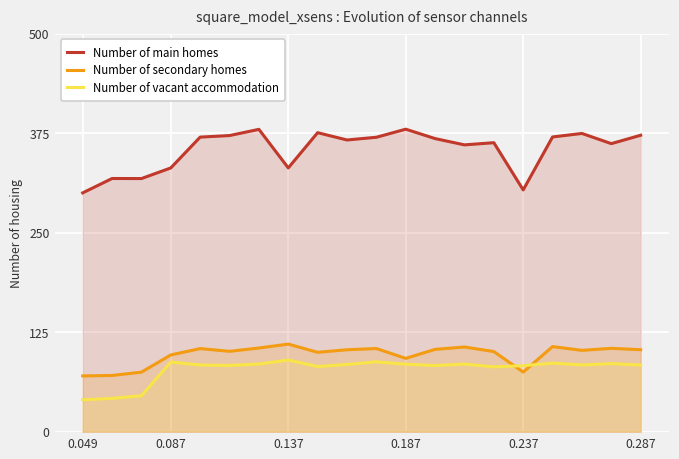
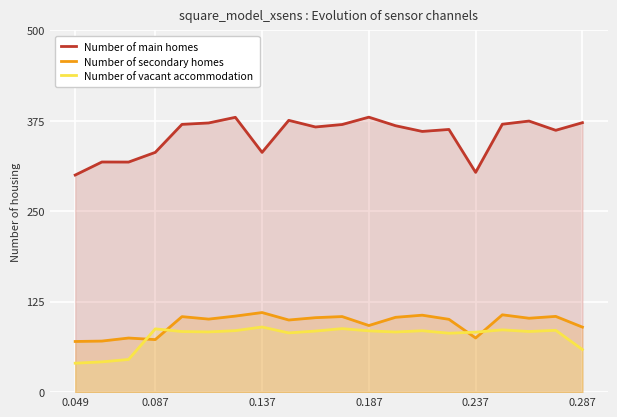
  {
    "Number of main homes": {
      "0.049": 300,
      "0.087": 330,
      "0.137": 330,
      "0.187": 380,
      "0.237": 300,
      "0.287": 370
    },
    "Number of secondary homes": {
      "0.049": 70,
-     "0.087": 100,
+     "0.087": 70,
      "0.137": 110,
      "0.187": 90,
      "0.237": 70,
-     "0.287": 100
+     "0.287": 90
    },
    "Number of vacant accommodation": {
      "0.049": 40,
      "0.087": 90,
      "0.137": 90,
      "0.187": 80,
      "0.237": 80,
-     "0.287": 80
+     "0.287": 60
    }
  }
